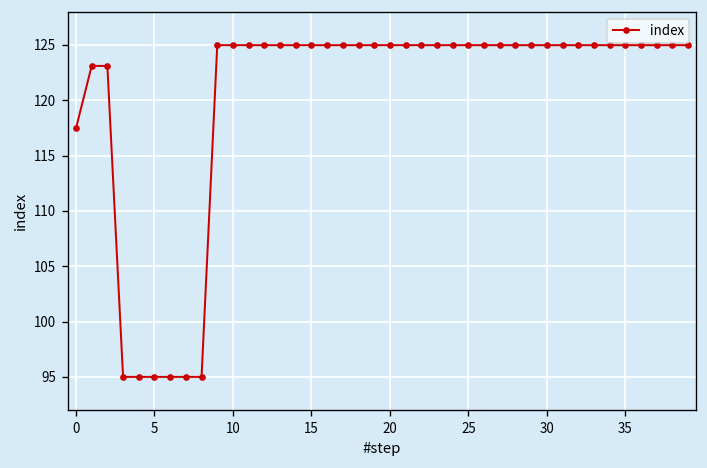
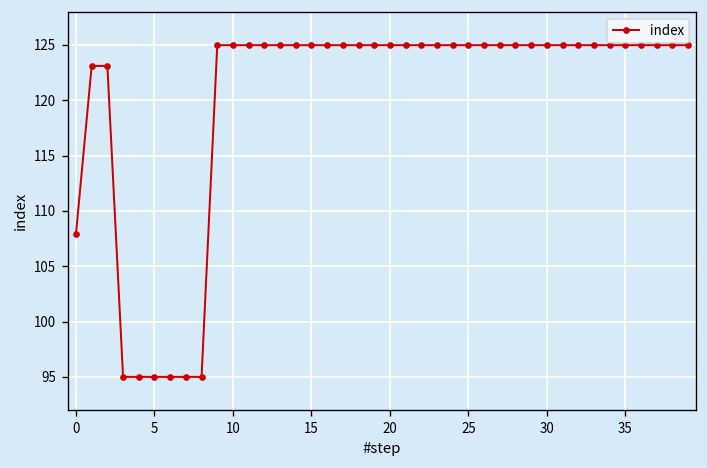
  {
-   "0": 117,
+   "0": 108,
    "5": 95,
    "10": 125,
    "15": 125,
    "20": 125,
    "25": 125,
    "30": 125,
    "35": 125
  }
